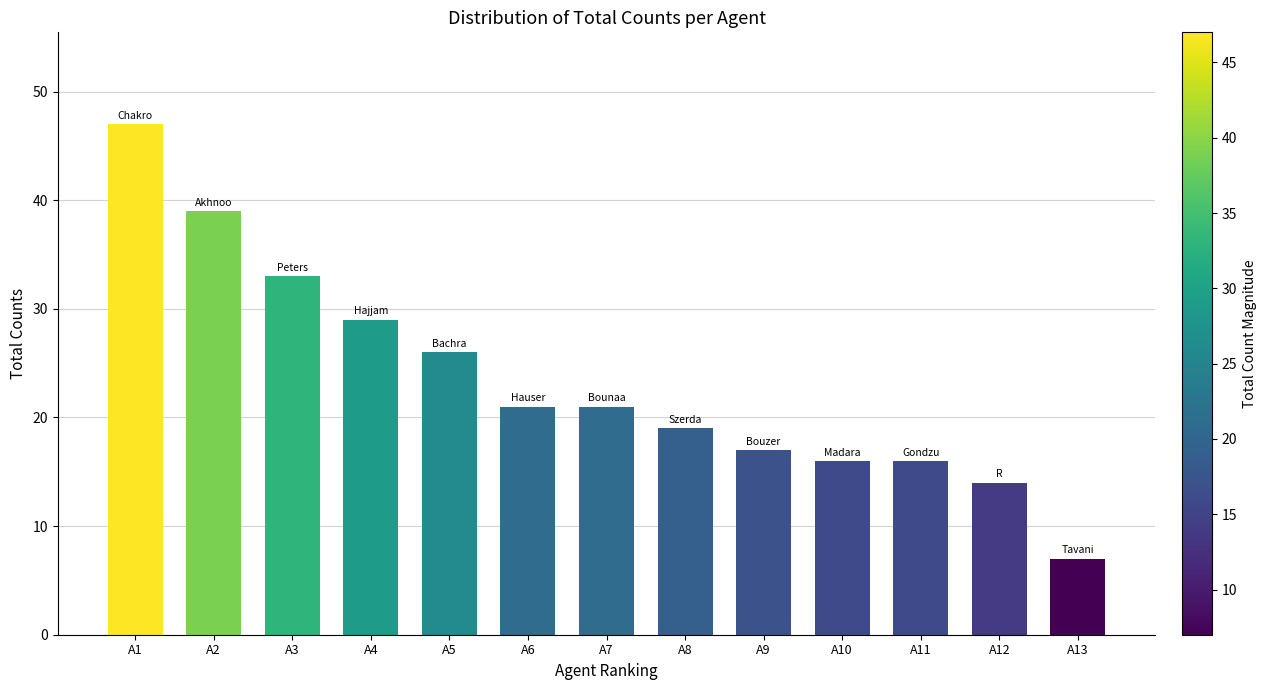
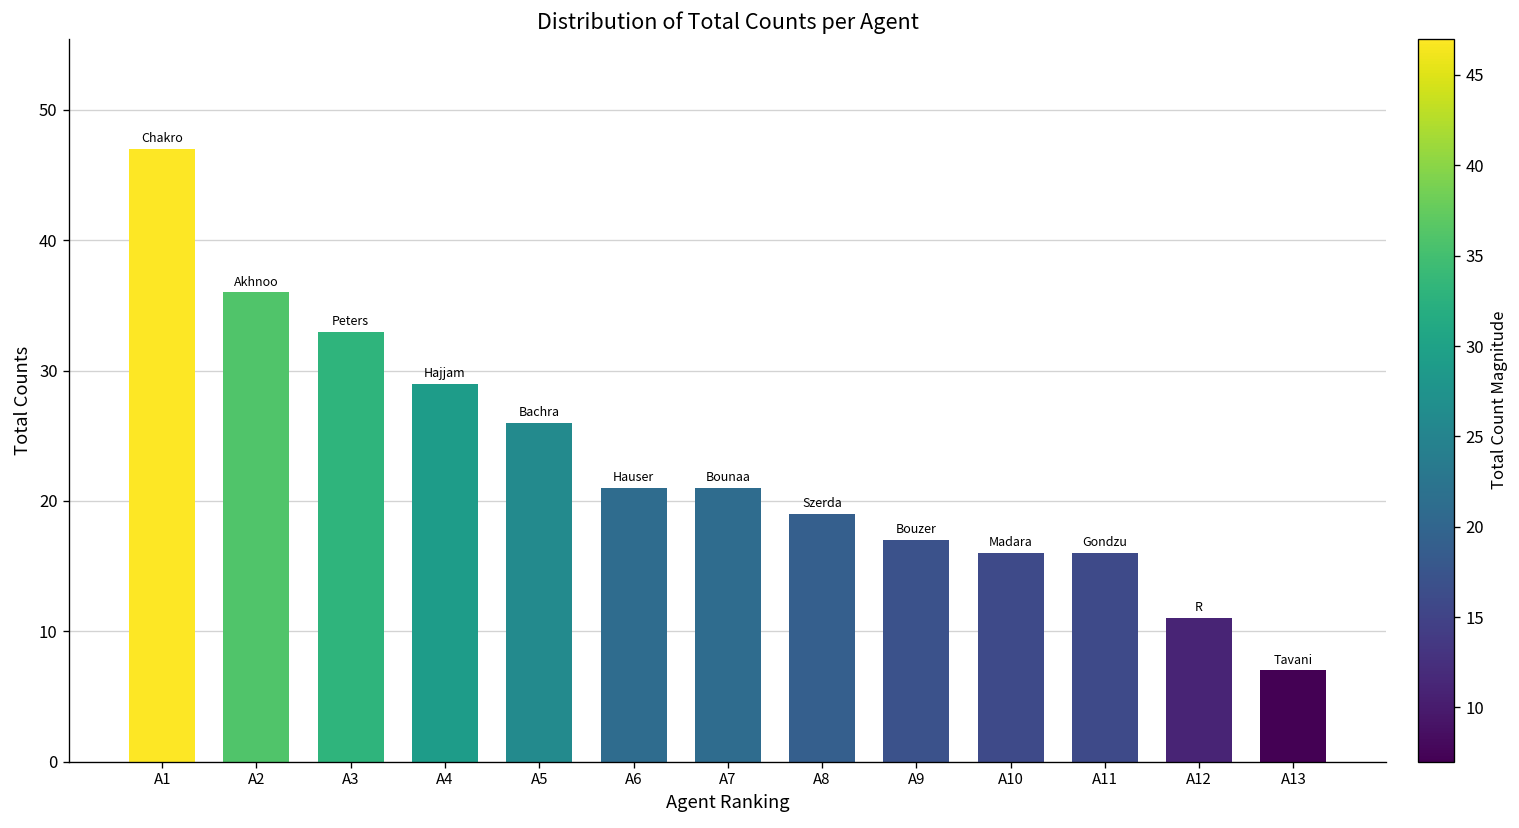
  {
    "A1": 47,
-   "A2": 39,
+   "A2": 36,
    "A3": 33,
    "A4": 29,
    "A5": 26,
    "A6": 21,
    "A7": 21,
    "A8": 19,
    "A9": 17,
    "A10": 16,
    "A11": 16,
-   "A12": 14,
+   "A12": 11,
    "A13": 7
  }
